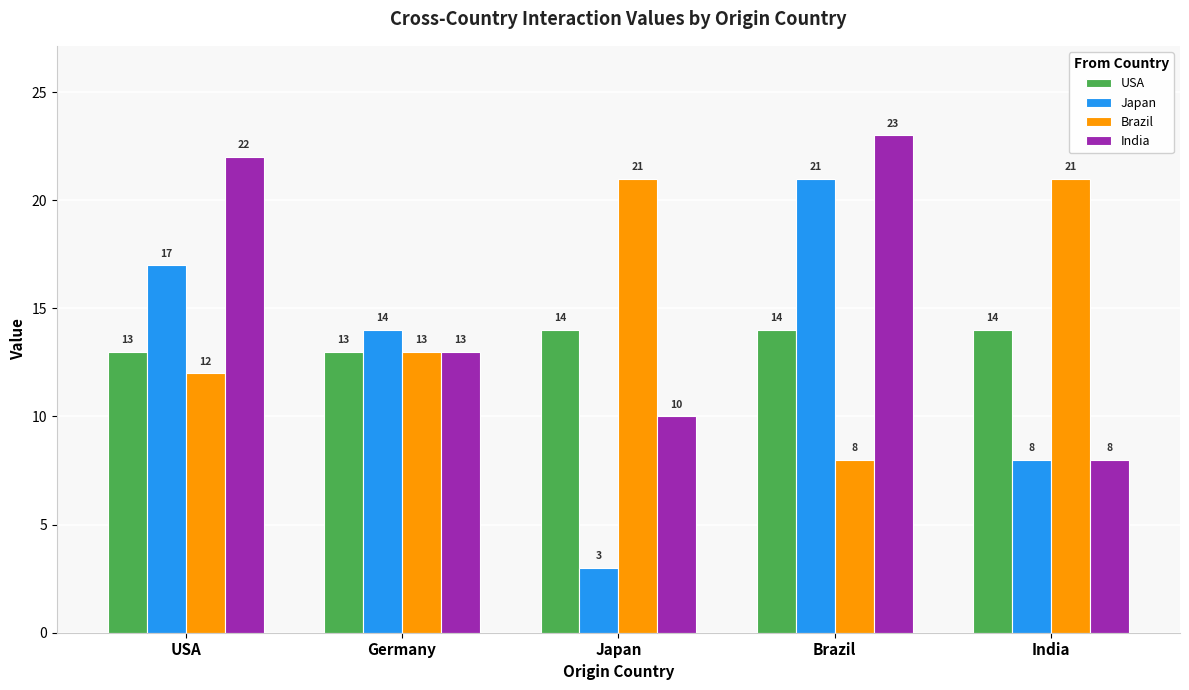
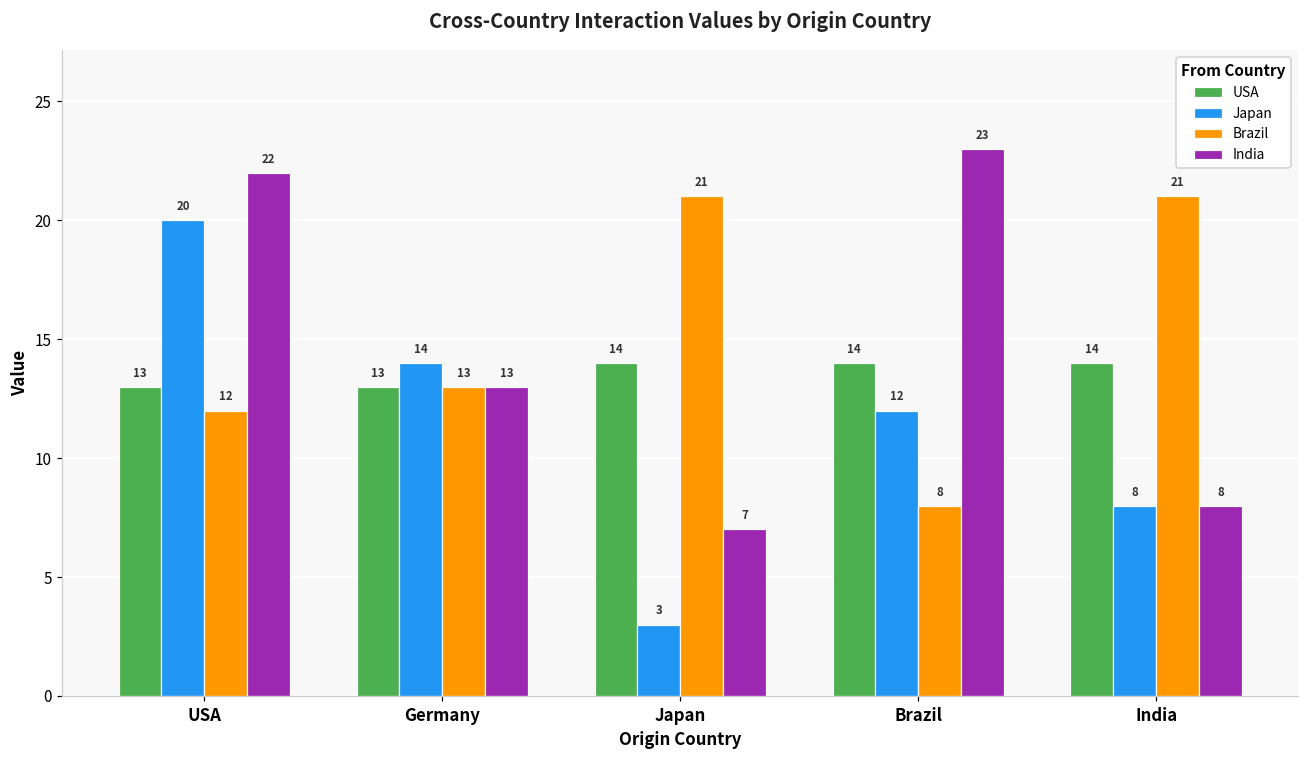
  {
    "USA": {
      "USA": 13,
      "Germany": 13,
      "Japan": 14,
      "Brazil": 14,
      "India": 14
    },
    "Japan": {
-     "USA": 17,
+     "USA": 20,
      "Germany": 14,
      "Japan": 3,
-     "Brazil": 21,
+     "Brazil": 12,
      "India": 8
    },
    "Brazil": {
      "USA": 12,
      "Germany": 13,
      "Japan": 21,
      "Brazil": 8,
      "India": 21
    },
    "India": {
      "USA": 22,
      "Germany": 13,
-     "Japan": 10,
+     "Japan": 7,
      "Brazil": 23,
      "India": 8
    }
  }
